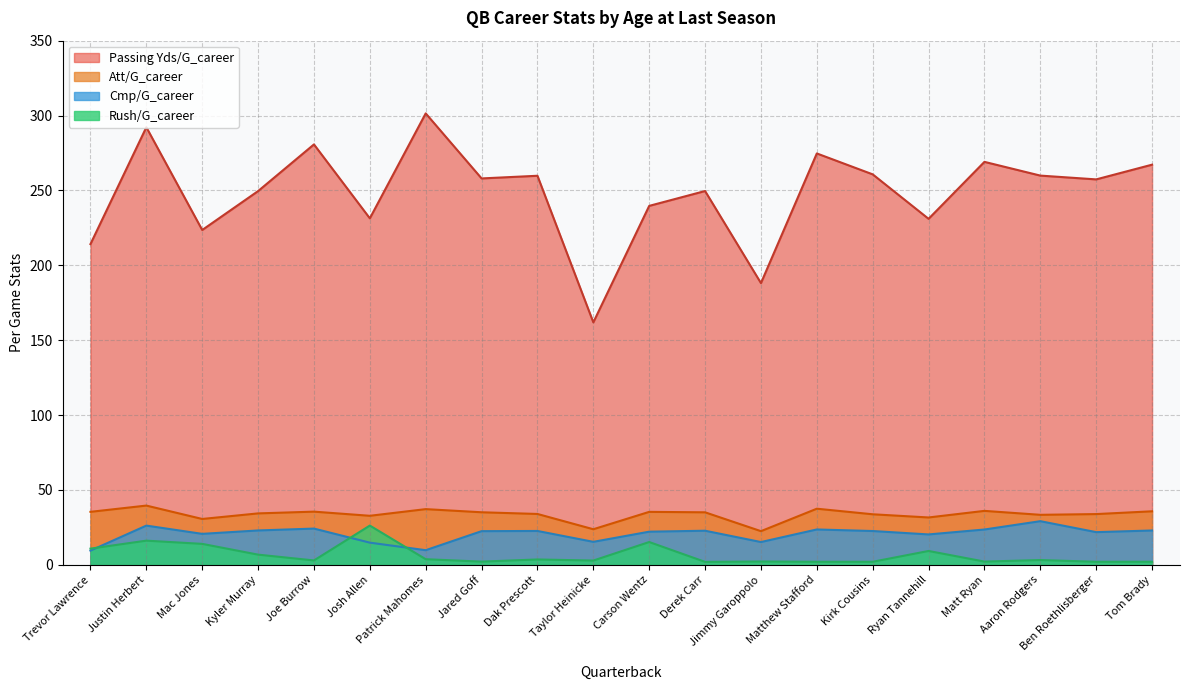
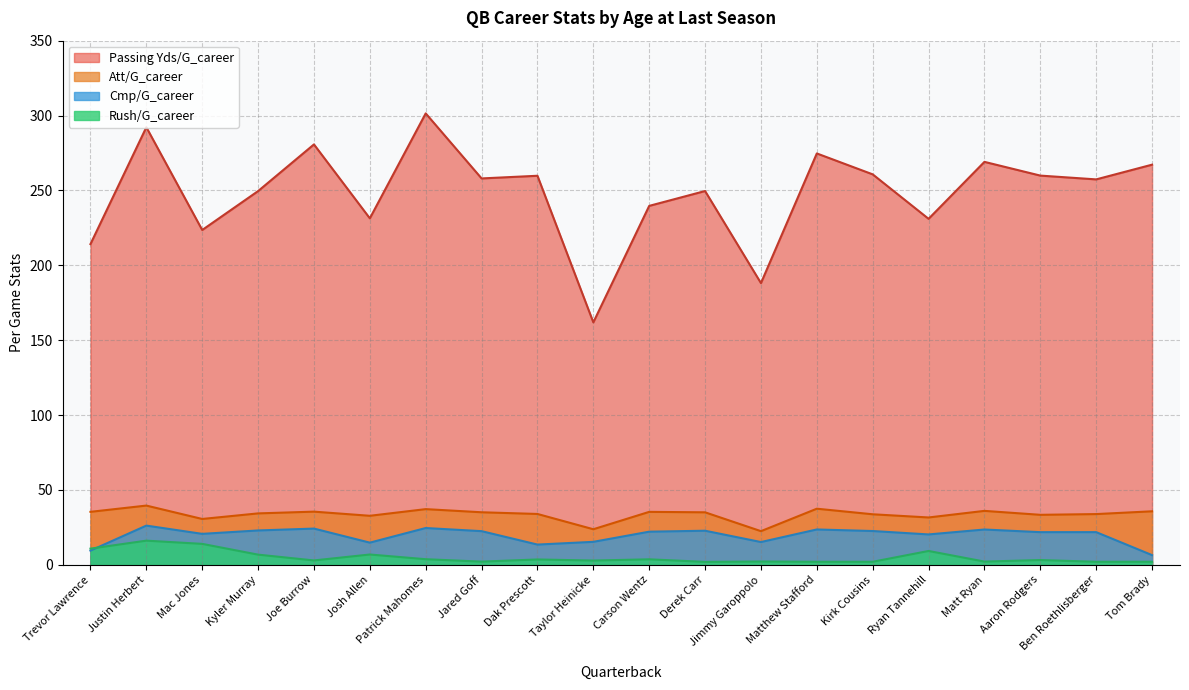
  {
    "Cmp/G_career": {
      "Justin Herbert": 26,
      "Mac Jones": 21,
      "Kyler Murray": 23,
      "Joe Burrow": 24,
      "Josh Allen": 15,
-     "Patrick Mahomes": 10,
+     "Patrick Mahomes": 25,
      "Jared Goff": 23,
-     "Dak Prescott": 23,
+     "Dak Prescott": 14,
      "Taylor Heinicke": 15,
      "Carson Wentz": 22,
      "Derek Carr": 23,
      "Jimmy Garoppolo": 15,
      "Matthew Stafford": 24,
      "Kirk Cousins": 23,
      "Ryan Tannehill": 20,
      "Matt Ryan": 24,
-     "Aaron Rodgers": 29,
+     "Aaron Rodgers": 22,
      "Ben Roethlisberger": 22,
-     "Tom Brady": 23
+     "Tom Brady": 7
    },
    "Rush/G_career": {
      "Justin Herbert": 16,
      "Mac Jones": 14,
      "Kyler Murray": 7,
      "Joe Burrow": 3,
-     "Josh Allen": 26,
+     "Josh Allen": 7,
      "Patrick Mahomes": 4,
      "Jared Goff": 2,
      "Dak Prescott": 4,
      "Taylor Heinicke": 3,
-     "Carson Wentz": 15,
+     "Carson Wentz": 4,
      "Derek Carr": 2,
      "Jimmy Garoppolo": 2,
      "Matthew Stafford": 2,
      "Kirk Cousins": 2,
      "Ryan Tannehill": 9,
      "Matt Ryan": 2,
      "Aaron Rodgers": 3,
      "Ben Roethlisberger": 2,
      "Tom Brady": 2
    }
  }
